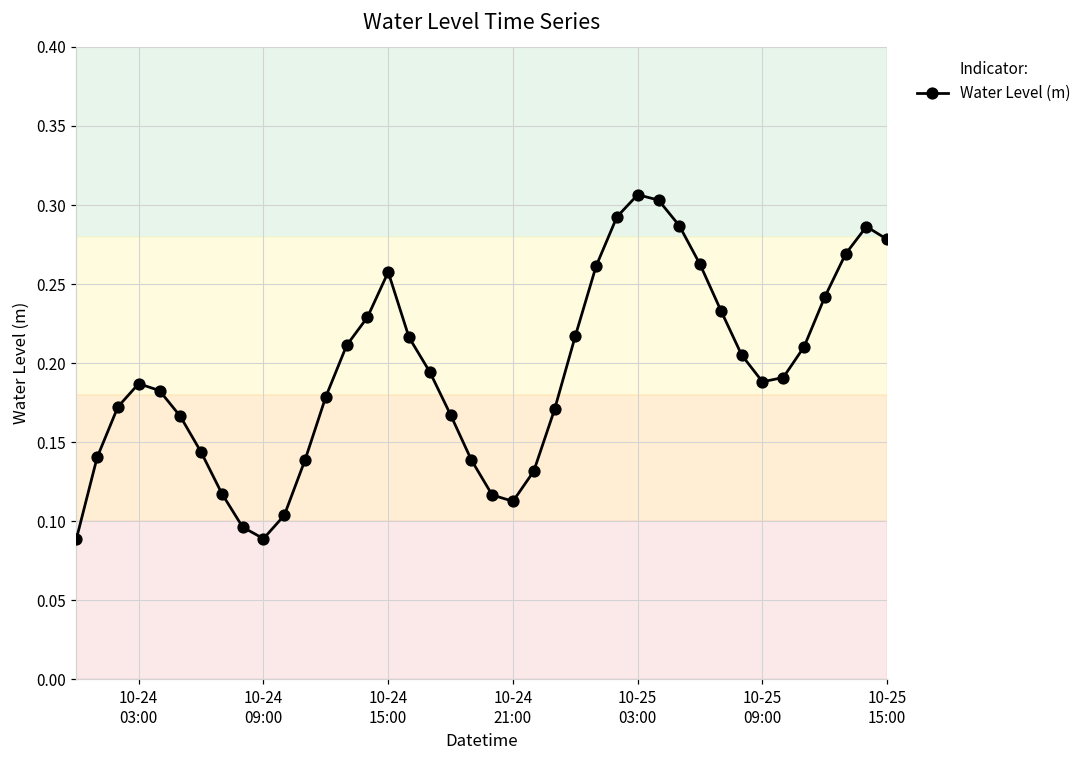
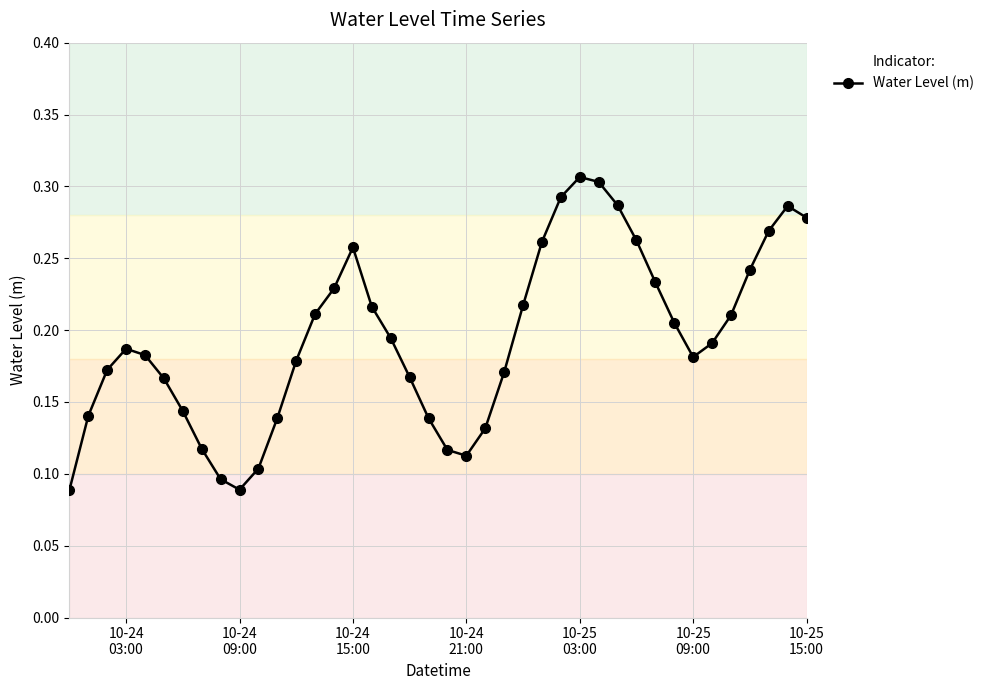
  {
    "10-24 03:00": 0.187,
    "10-24 09:00": 0.089,
    "10-24 15:00": 0.258,
    "10-24 21:00": 0.113,
    "10-25 03:00": 0.307,
-   "10-25 09:00": 0.188,
+   "10-25 09:00": 0.181,
    "10-25 15:00": 0.278
  }
